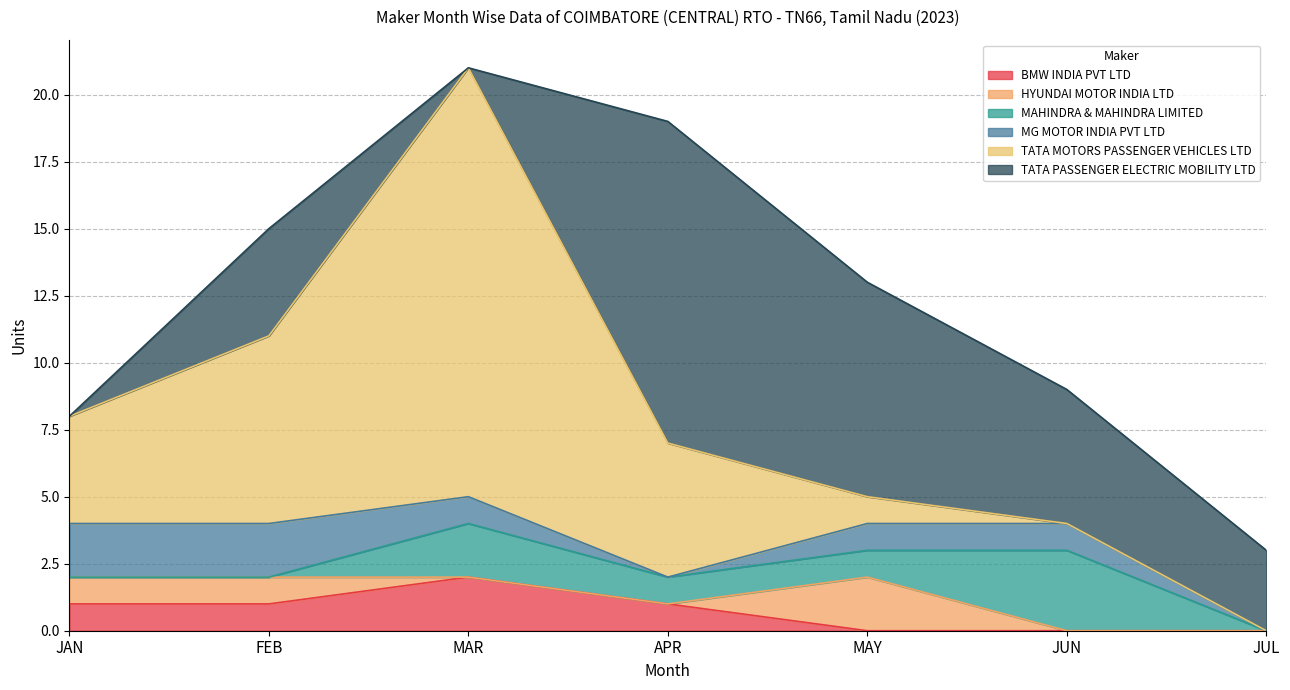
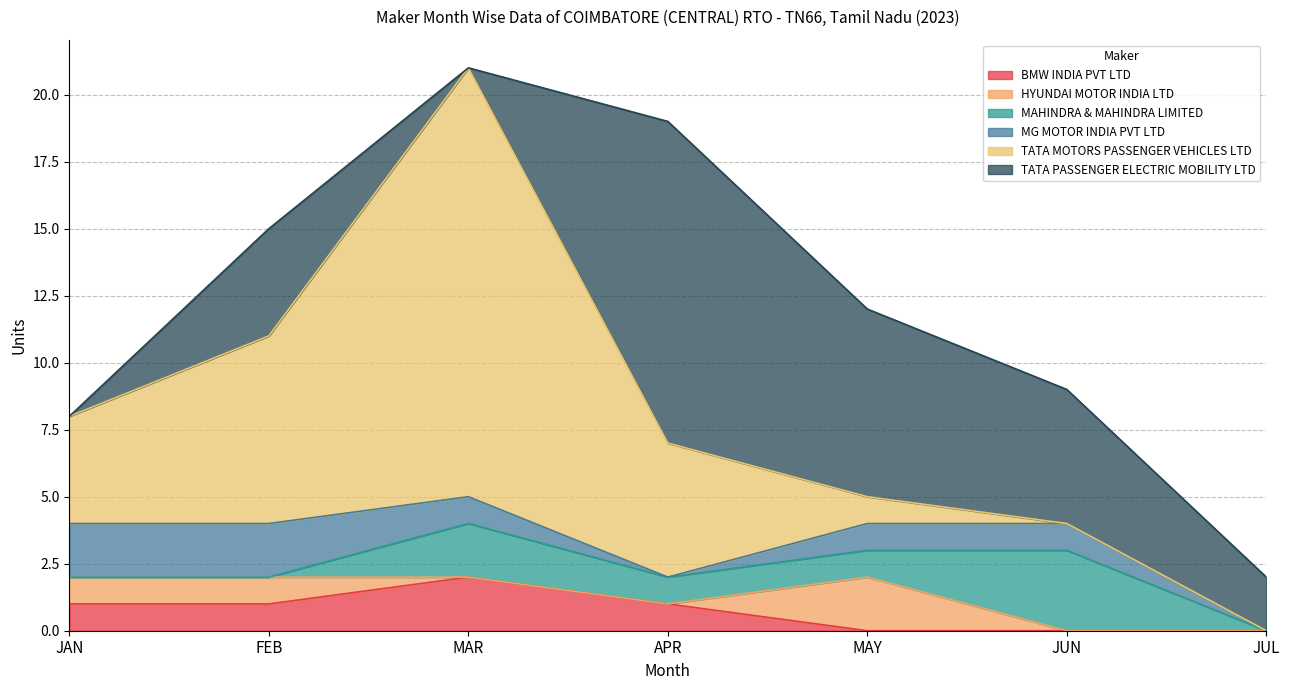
  {
    "BMW INDIA PVT LTD": {
      "JAN": 1,
      "FEB": 1,
      "MAY": 0
    },
    "TATA PASSENGER ELECTRIC MOBILITY LTD": {
      "FEB": 4,
      "APR": 12,
-     "MAY": 8,
+     "MAY": 7,
      "JUN": 5,
-     "JUL": 3
+     "JUL": 2
    }
  }
